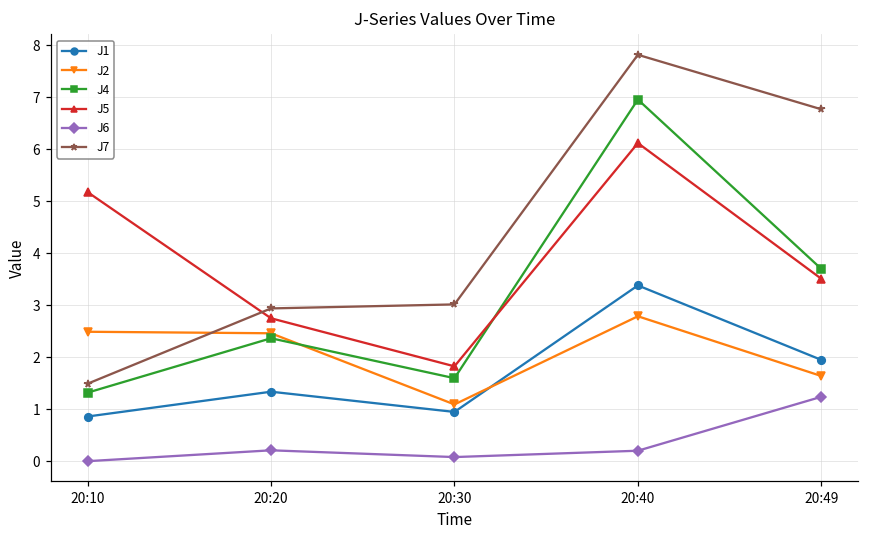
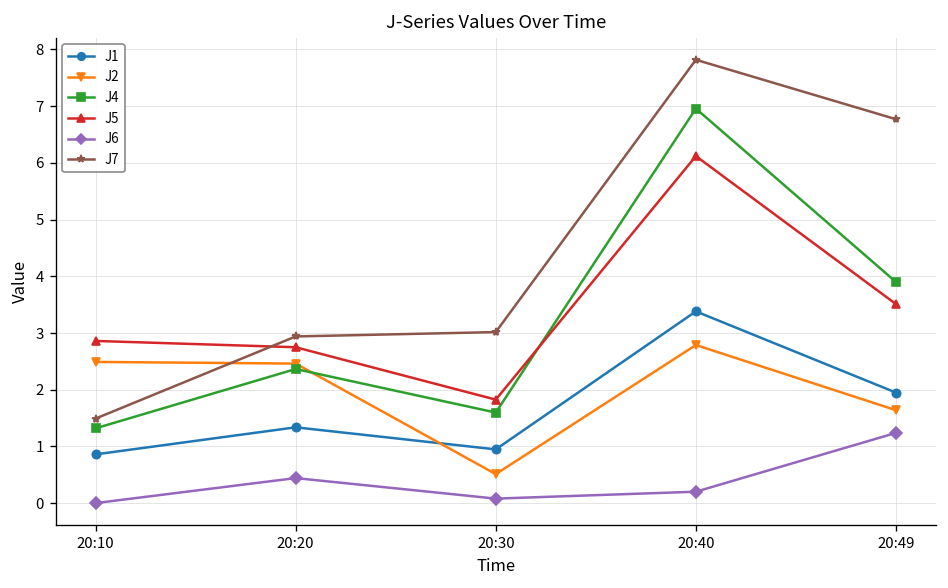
  {
    "J1": {
      "20:10": 0.9,
      "20:20": 1.3,
      "20:30": 0.9,
      "20:40": 3.4,
      "20:49": 2.0
    },
    "J2": {
      "20:10": 2.5,
      "20:20": 2.5,
-     "20:30": 1.1,
+     "20:30": 0.5,
      "20:40": 2.8,
      "20:49": 1.6
    },
    "J4": {
      "20:10": 1.3,
      "20:20": 2.4,
      "20:30": 1.6,
      "20:40": 7.0,
-     "20:49": 3.7
+     "20:49": 3.9
    },
    "J5": {
-     "20:10": 5.2,
+     "20:10": 2.9,
      "20:20": 2.8,
      "20:30": 1.8,
      "20:40": 6.1,
      "20:49": 3.5
    },
    "J6": {
      "20:10": 0.0,
-     "20:20": 0.2,
+     "20:20": 0.4,
      "20:30": 0.1,
      "20:40": 0.2,
      "20:49": 1.2
    },
    "J7": {
      "20:10": 1.5,
      "20:20": 2.9,
      "20:30": 3.0,
      "20:40": 7.8,
      "20:49": 6.8
    }
  }
